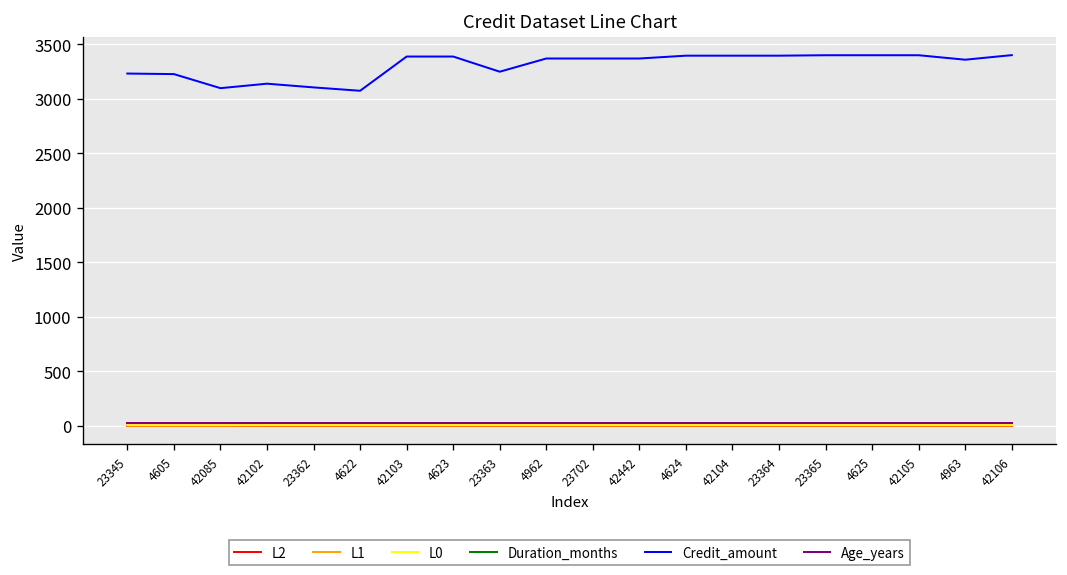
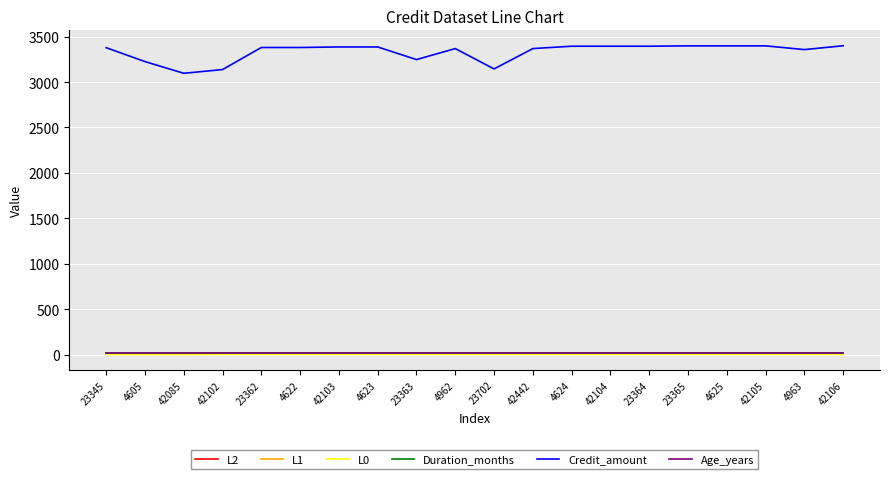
  {
    "Credit_amount": {
-     "23345": 3200,
+     "23345": 3400,
      "4605": 3200,
      "42085": 3100,
      "42102": 3100,
-     "23362": 3100,
-     "4622": 3100,
+     "23362": 3400,
+     "4622": 3400,
      "42103": 3400,
      "4623": 3400,
      "23363": 3200,
      "4962": 3400,
-     "23702": 3400,
+     "23702": 3100,
      "42442": 3400,
      "4624": 3400,
      "42104": 3400,
      "23364": 3400,
      "23365": 3400,
      "4625": 3400,
      "42105": 3400,
      "4963": 3400,
      "42106": 3400
    }
  }
